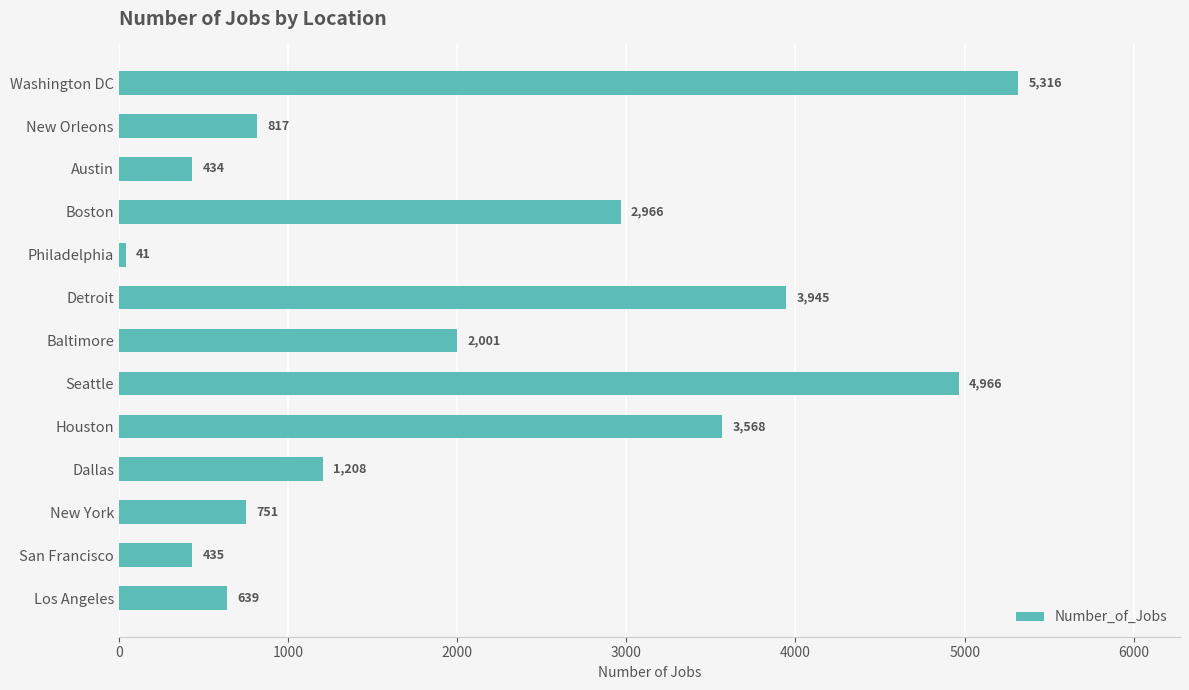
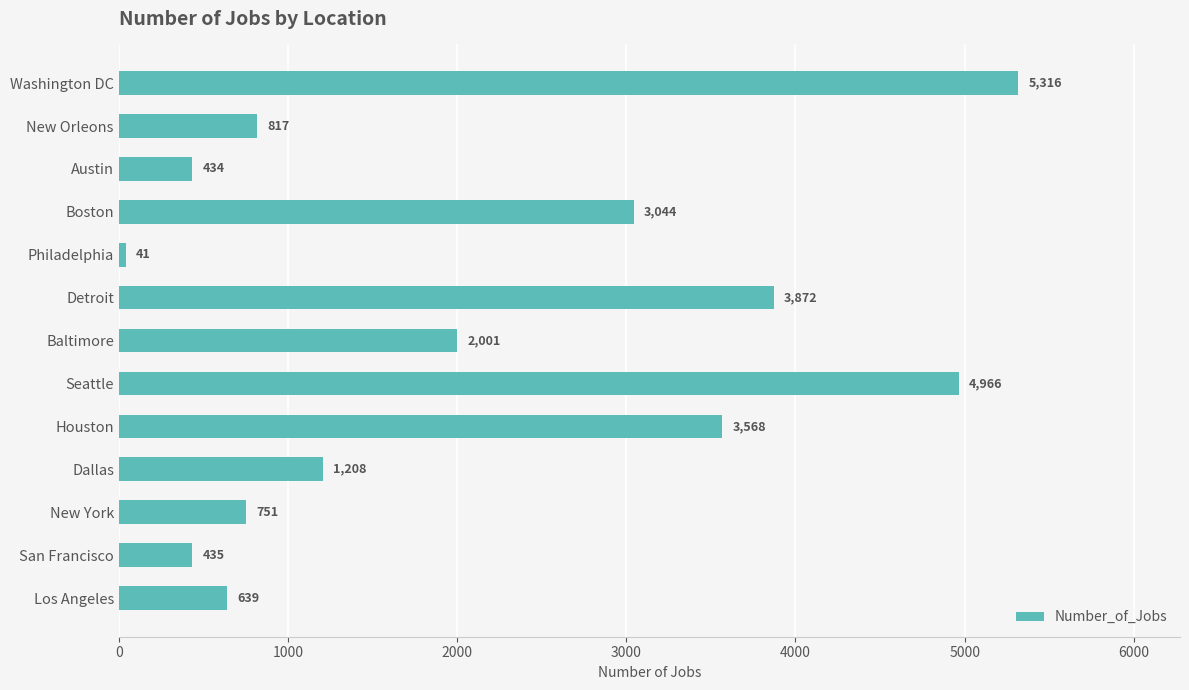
  {
    "Washington DC": "5,316",
    "New Orleons": "817",
    "Austin": "434",
-   "Boston": "2,966",
+   "Boston": "3,044",
    "Philadelphia": "41",
-   "Detroit": "3,945",
+   "Detroit": "3,872",
    "Baltimore": "2,001",
    "Seattle": "4,966",
    "Houston": "3,568",
    "Dallas": "1,208",
    "New York": "751",
    "San Francisco": "435",
    "Los Angeles": "639"
  }
